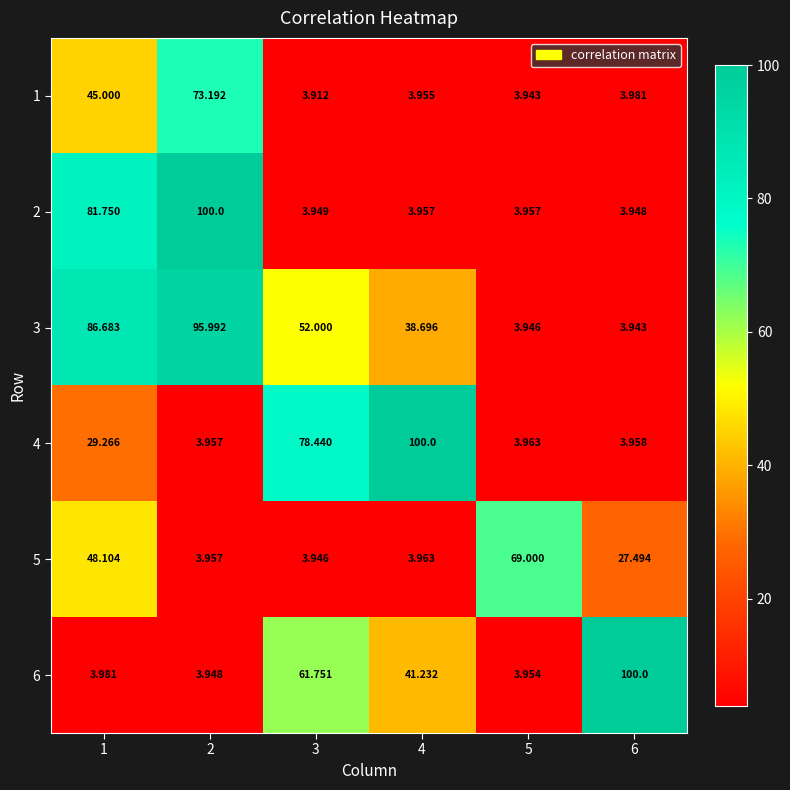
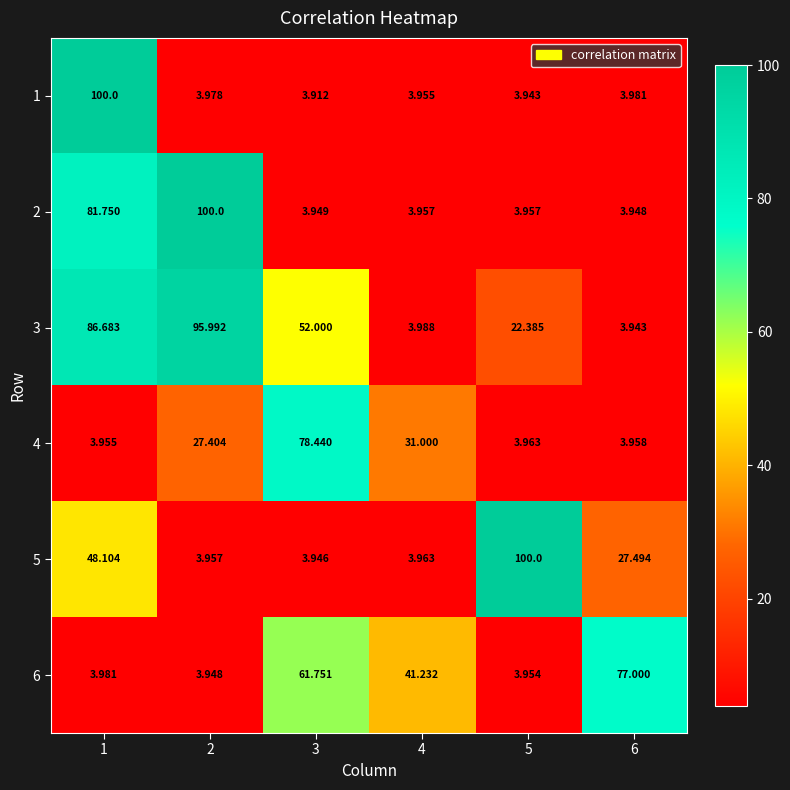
  {
    "1": {
-     "1": 45.000,
-     "2": 73.192,
+     "1": 100.0,
+     "2": 3.978,
      "3": 3.912,
      "4": 3.955,
      "5": 3.943,
      "6": 3.981
    },
    "2": {
      "1": 81.750,
      "2": 100.0,
      "3": 3.949,
      "4": 3.957,
      "5": 3.957,
      "6": 3.948
    },
    "3": {
      "1": 86.683,
      "2": 95.992,
      "3": 52.000,
-     "4": 38.696,
-     "5": 3.946,
+     "4": 3.988,
+     "5": 22.385,
      "6": 3.943
    },
    "4": {
-     "1": 29.266,
-     "2": 3.957,
+     "1": 3.955,
+     "2": 27.404,
      "3": 78.440,
-     "4": 100.0,
+     "4": 31.000,
      "5": 3.963,
      "6": 3.958
    },
    "5": {
      "1": 48.104,
      "2": 3.957,
      "3": 3.946,
      "4": 3.963,
-     "5": 69.000,
+     "5": 100.0,
      "6": 27.494
    },
    "6": {
      "1": 3.981,
      "2": 3.948,
      "3": 61.751,
      "4": 41.232,
      "5": 3.954,
-     "6": 100.0
+     "6": 77.000
    }
  }
